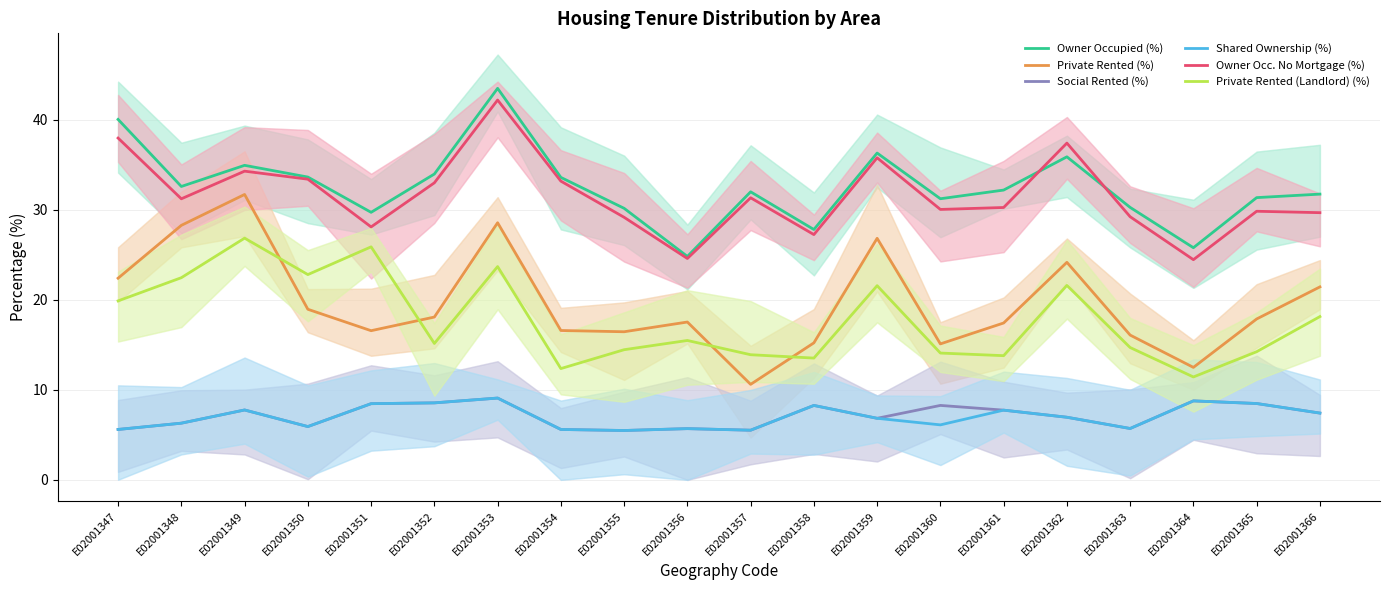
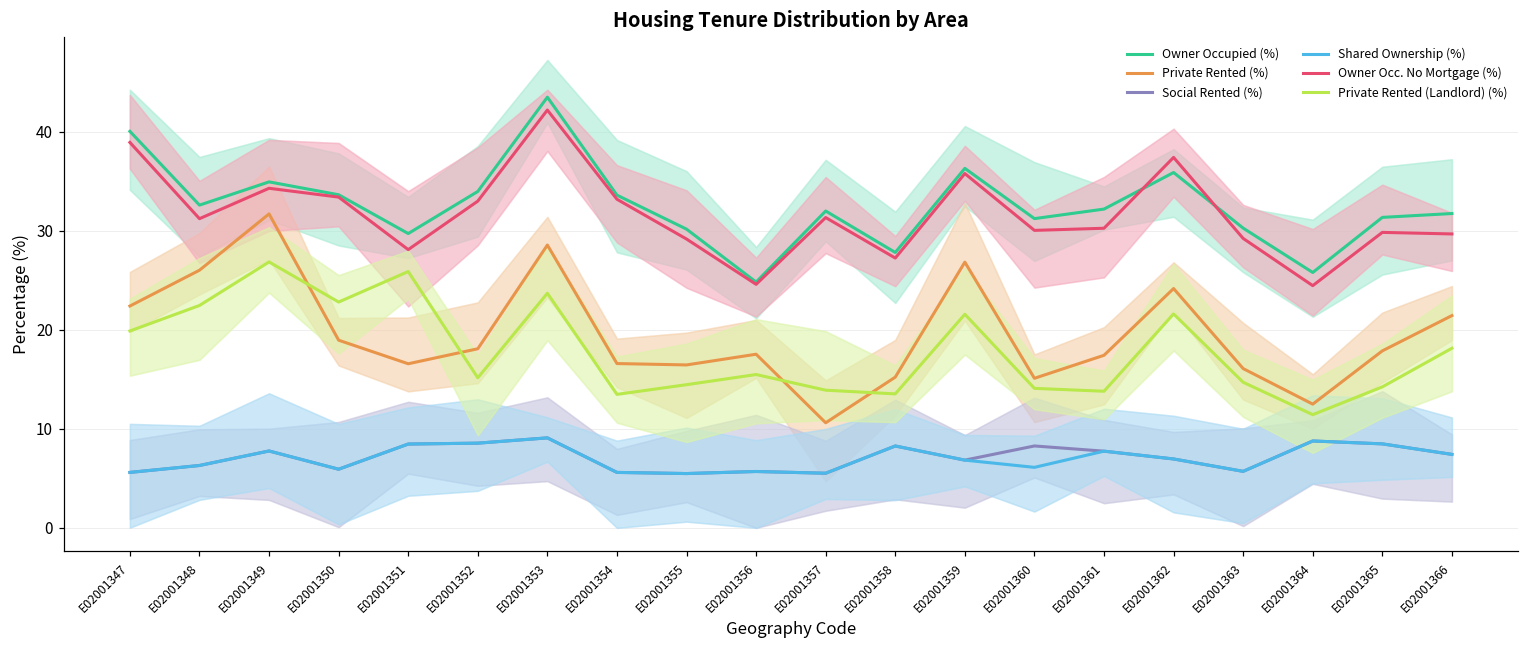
  {
    "Owner Occupied (%)": {
      "E02001347": 40,
      "E02001348": 33,
      "E02001349": 35,
      "E02001351": 30,
      "E02001352": 34,
      "E02001353": 44,
      "E02001354": 34,
      "E02001355": 30,
      "E02001357": 32,
      "E02001358": 28,
      "E02001359": 36,
      "E02001360": 31,
      "E02001361": 32,
      "E02001362": 36,
      "E02001363": 30,
      "E02001364": 26,
      "E02001365": 31
    },
    "Private Rented (%)": {
      "E02001347": 22,
-     "E02001348": 28,
+     "E02001348": 26,
      "E02001349": 32,
      "E02001350": 19,
      "E02001351": 17,
      "E02001352": 18,
      "E02001354": 17,
      "E02001355": 16,
      "E02001356": 18,
      "E02001357": 11,
      "E02001358": 15,
      "E02001359": 27,
      "E02001360": 15,
      "E02001361": 17,
      "E02001362": 24,
      "E02001363": 16,
      "E02001364": 13,
      "E02001365": 18,
      "E02001366": 21
    },
    "Social Rented (%)": {
      "E02001360": 8
    },
    "Shared Ownership (%)": {
      "E02001360": 6
    },
    "Owner Occ. No Mortgage (%)": {
-     "E02001347": 38,
+     "E02001347": 39,
      "E02001348": 31,
      "E02001349": 34,
      "E02001352": 33,
      "E02001353": 42,
      "E02001354": 33,
      "E02001355": 29,
      "E02001357": 31,
      "E02001358": 27,
      "E02001359": 36,
      "E02001360": 30,
      "E02001361": 30,
      "E02001362": 37,
      "E02001363": 29,
      "E02001364": 24,
      "E02001365": 30,
      "E02001366": 30
    },
    "Private Rented (Landlord) (%)": {
      "E02001347": 20,
      "E02001348": 22,
      "E02001349": 27,
      "E02001350": 23,
      "E02001351": 26,
      "E02001352": 15,
      "E02001353": 24,
-     "E02001354": 12,
+     "E02001354": 13,
      "E02001355": 14,
      "E02001356": 15,
      "E02001357": 14,
      "E02001358": 14,
      "E02001359": 22,
      "E02001360": 14,
      "E02001361": 14,
      "E02001362": 22,
      "E02001363": 15,
      "E02001364": 11,
      "E02001365": 14,
      "E02001366": 18
    }
  }
